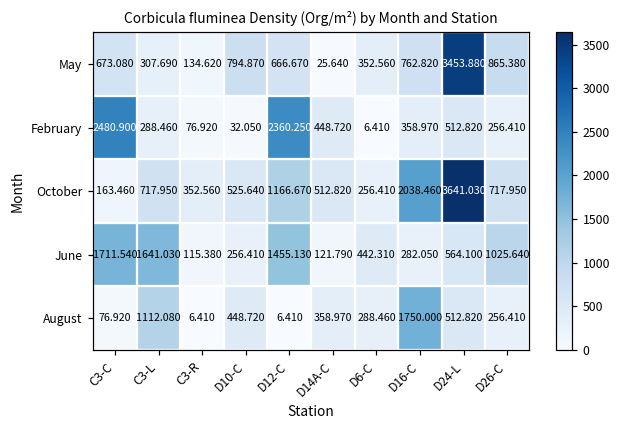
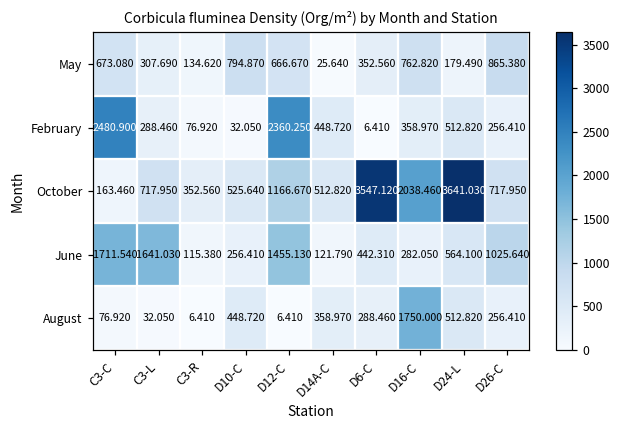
  {
    "May": {
      "C3-C": 673.080,
      "C3-L": 307.690,
      "C3-R": 134.620,
      "D10-C": 794.870,
      "D12-C": 666.670,
      "D14A-C": 25.640,
      "D6-C": 352.560,
      "D16-C": 762.820,
-     "D24-L": 3453.880,
+     "D24-L": 179.490,
      "D26-C": 865.380
    },
    "February": {
      "C3-C": 2480.900,
      "C3-L": 288.460,
      "C3-R": 76.920,
      "D10-C": 32.050,
      "D12-C": 2360.250,
      "D14A-C": 448.720,
      "D6-C": 6.410,
      "D16-C": 358.970,
      "D24-L": 512.820,
      "D26-C": 256.410
    },
    "October": {
      "C3-C": 163.460,
      "C3-L": 717.950,
      "C3-R": 352.560,
      "D10-C": 525.640,
      "D12-C": 1166.670,
      "D14A-C": 512.820,
-     "D6-C": 256.410,
+     "D6-C": 3547.120,
      "D16-C": 2038.460,
      "D24-L": 3641.030,
      "D26-C": 717.950
    },
    "June": {
      "C3-C": 1711.540,
      "C3-L": 1641.030,
      "C3-R": 115.380,
      "D10-C": 256.410,
      "D12-C": 1455.130,
      "D14A-C": 121.790,
      "D6-C": 442.310,
      "D16-C": 282.050,
      "D24-L": 564.100,
      "D26-C": 1025.640
    },
    "August": {
      "C3-C": 76.920,
-     "C3-L": 1112.080,
+     "C3-L": 32.050,
      "C3-R": 6.410,
      "D10-C": 448.720,
      "D12-C": 6.410,
      "D14A-C": 358.970,
      "D6-C": 288.460,
      "D16-C": 1750.000,
      "D24-L": 512.820,
      "D26-C": 256.410
    }
  }
